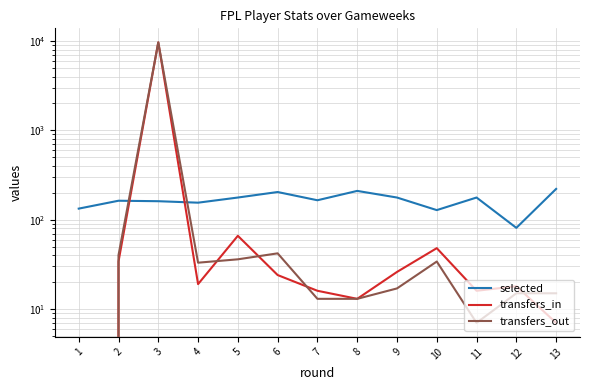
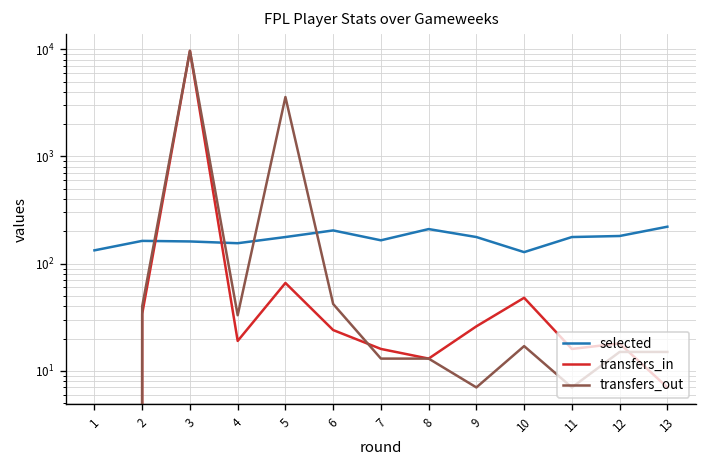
  {
    "selected": {
      "1": 130,
      "2": 160,
      "3": 160,
      "4": 160,
      "5": 180,
      "6": 200,
      "7": 170,
      "8": 210,
      "9": 180,
      "10": 130,
      "11": 180,
-     "12": 80,
+     "12": 180,
      "13": 220
    },
    "transfers_in": {
      "2": 34,
      "4": 19,
      "5": 70,
      "6": 24,
      "7": 16,
      "9": 26,
      "10": 50
    },
    "transfers_out": {
      "2": 40,
      "4": 33,
-     "5": 36,
+     "5": 3600,
      "6": 40,
      "7": 13,
-     "9": 17,
-     "10": 34
+     "9": 7,
+     "10": 17
    }
  }
